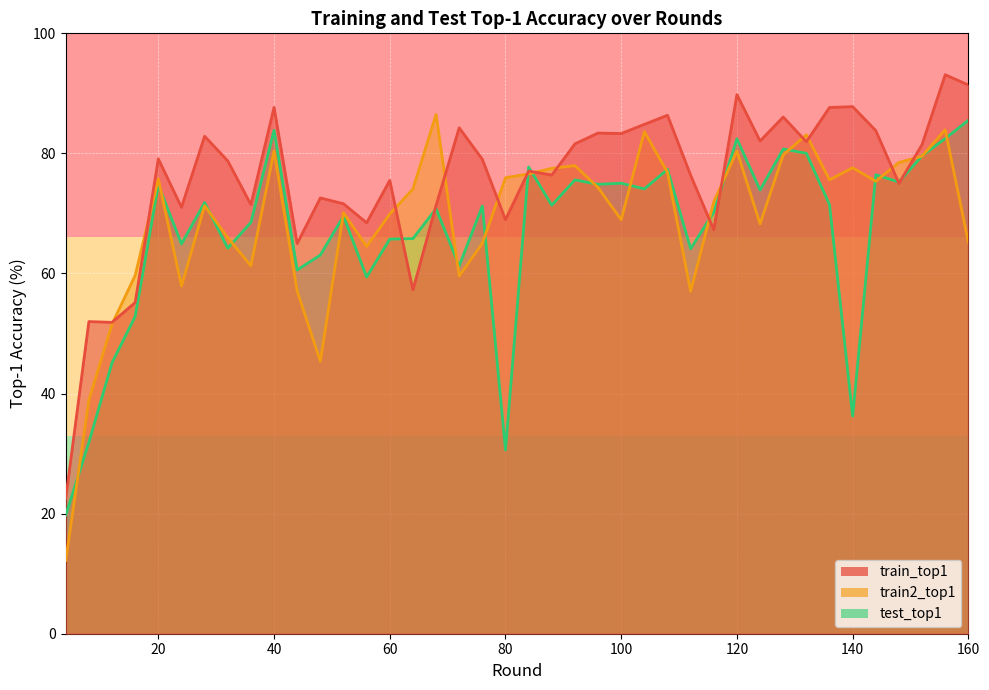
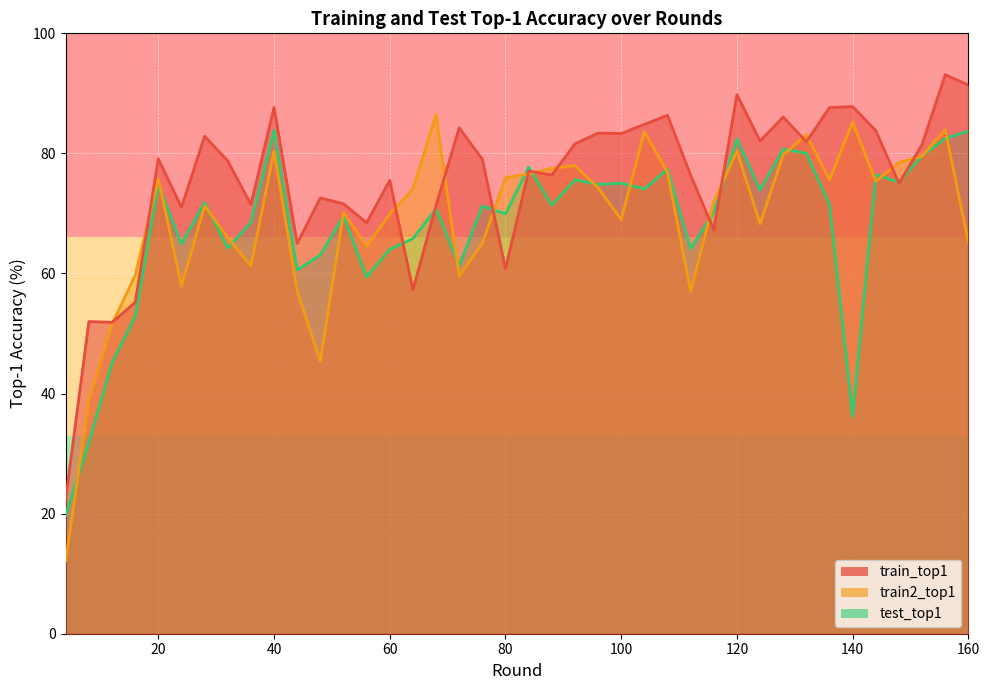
  {
    "train_top1": {
      "20": 79,
      "40": 88,
      "60": 76,
-     "80": 69,
+     "80": 61,
      "100": 83,
      "120": 90,
      "140": 88,
      "160": 91
    },
    "train2_top1": {
      "20": 76,
      "40": 80,
      "60": 70,
      "80": 76,
      "100": 69,
      "120": 80,
-     "140": 78,
+     "140": 85,
      "160": 65
    },
    "test_top1": {
      "20": 75,
      "40": 84,
-     "60": 66,
-     "80": 31,
+     "60": 64,
+     "80": 70,
      "100": 75,
      "120": 82,
      "140": 36,
-     "160": 86
+     "160": 84
    }
  }
